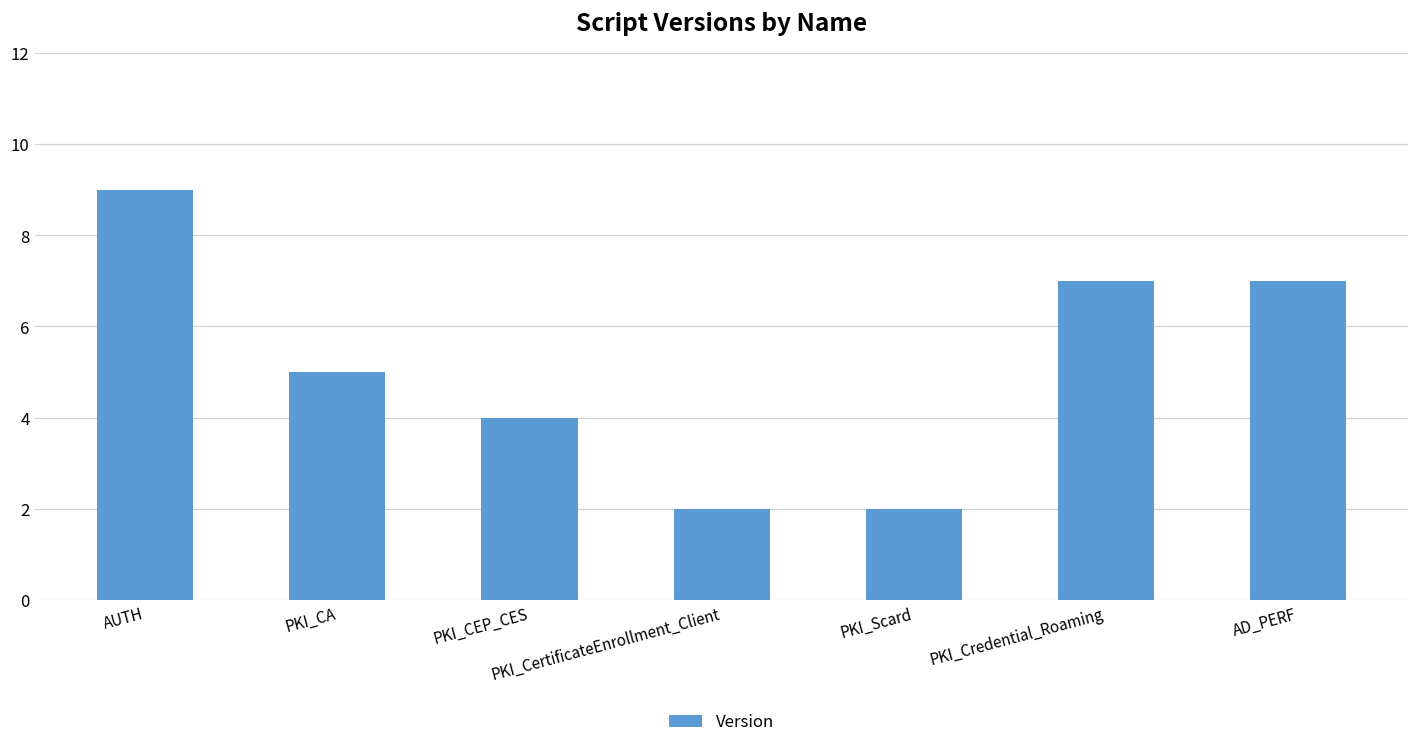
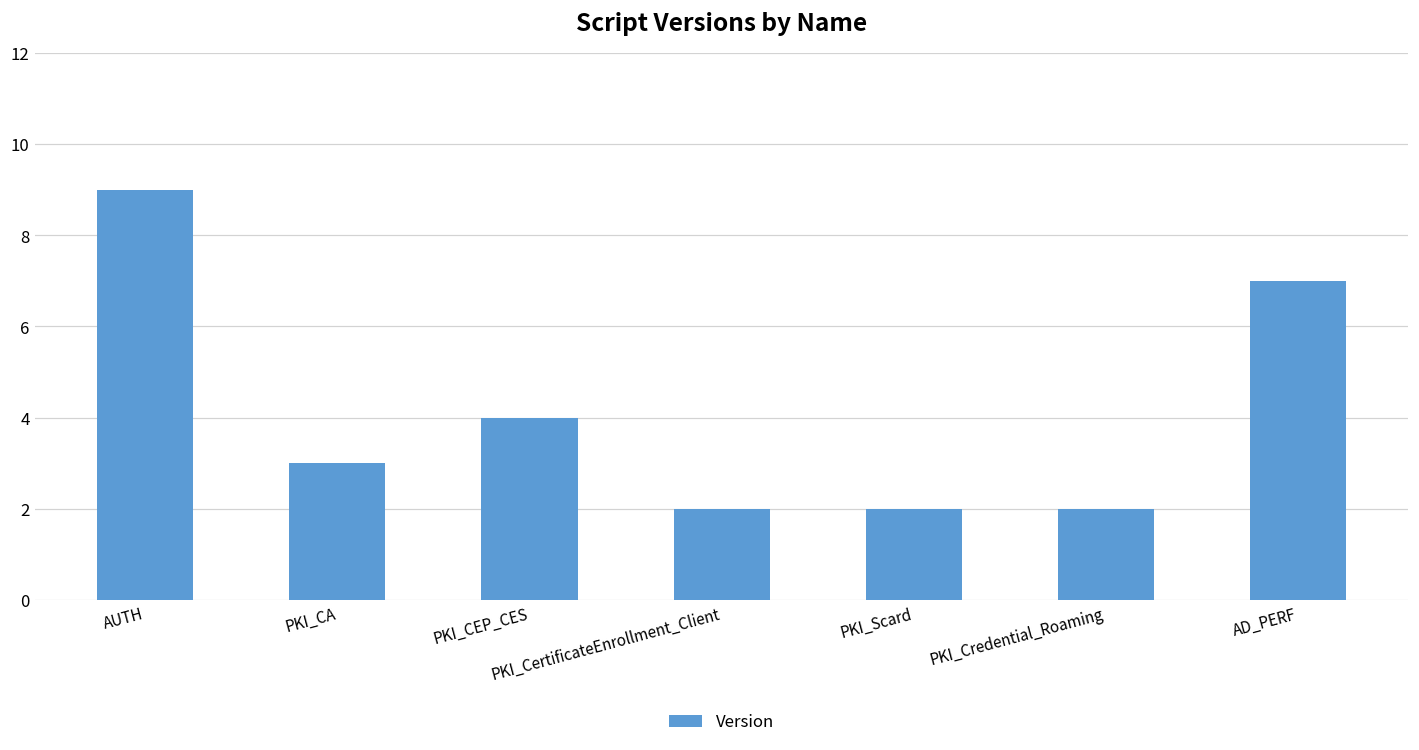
  {
    "AUTH": 9,
-   "PKI_CA": 5,
+   "PKI_CA": 3,
    "PKI_CEP_CES": 4,
    "PKI_CertificateEnrollment_Client": 2,
    "PKI_Scard": 2,
-   "PKI_Credential_Roaming": 7,
+   "PKI_Credential_Roaming": 2,
    "AD_PERF": 7
  }
